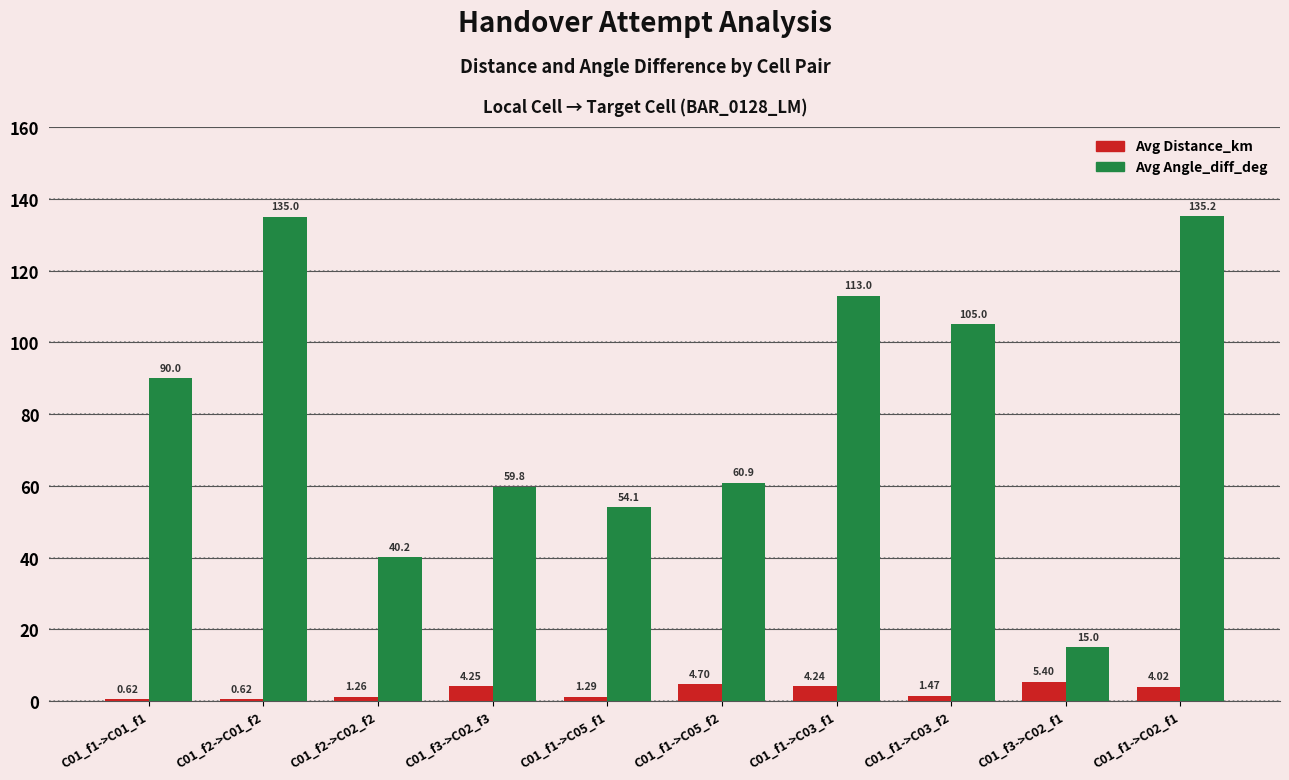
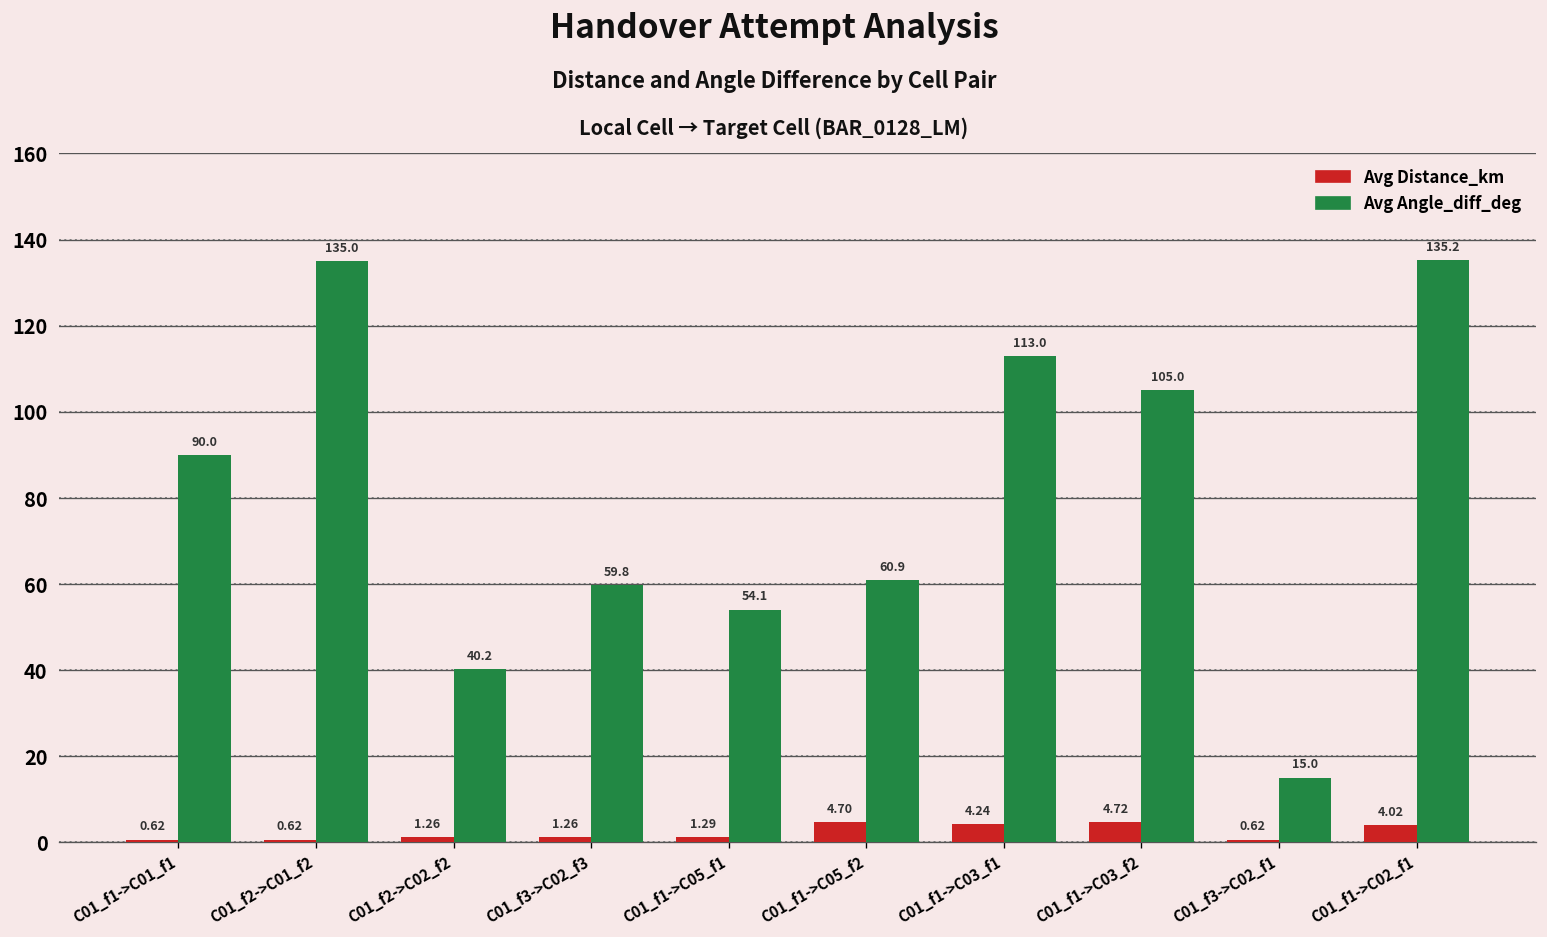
  {
    "Avg Distance_km": {
      "C01_f1->C01_f1": 0.62,
      "C01_f2->C01_f2": 0.62,
      "C01_f2->C02_f2": 1.26,
-     "C01_f3->C02_f3": 4.25,
+     "C01_f3->C02_f3": 1.26,
      "C01_f1->C05_f1": 1.29,
      "C01_f1->C05_f2": 4.70,
      "C01_f1->C03_f1": 4.24,
-     "C01_f1->C03_f2": 1.47,
-     "C01_f3->C02_f1": 5.40,
+     "C01_f1->C03_f2": 4.72,
+     "C01_f3->C02_f1": 0.62,
      "C01_f1->C02_f1": 4.02
    },
    "Avg Angle_diff_deg": {
      "C01_f1->C01_f1": 90.0,
      "C01_f2->C01_f2": 135.0,
      "C01_f2->C02_f2": 40.2,
      "C01_f3->C02_f3": 59.8,
      "C01_f1->C05_f1": 54.1,
      "C01_f1->C05_f2": 60.9,
      "C01_f1->C03_f1": 113.0,
      "C01_f1->C03_f2": 105.0,
      "C01_f3->C02_f1": 15.0,
      "C01_f1->C02_f1": 135.2
    }
  }
